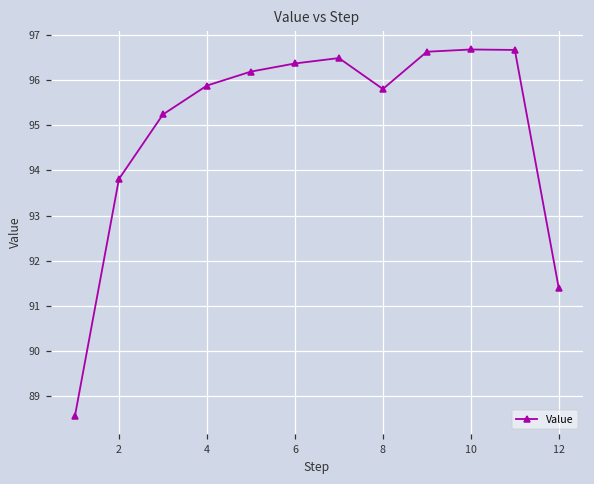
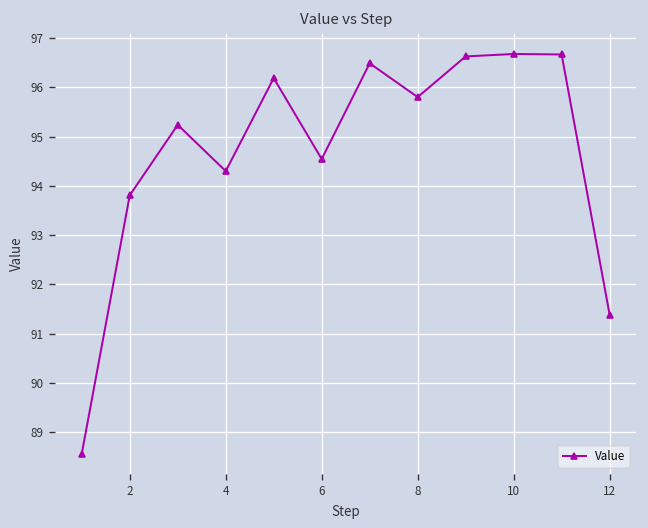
  {
    "2": 93.8,
-   "4": 95.9,
-   "6": 96.4,
+   "4": 94.3,
+   "6": 94.5,
    "8": 95.8,
    "10": 96.7,
    "12": 91.4
  }
